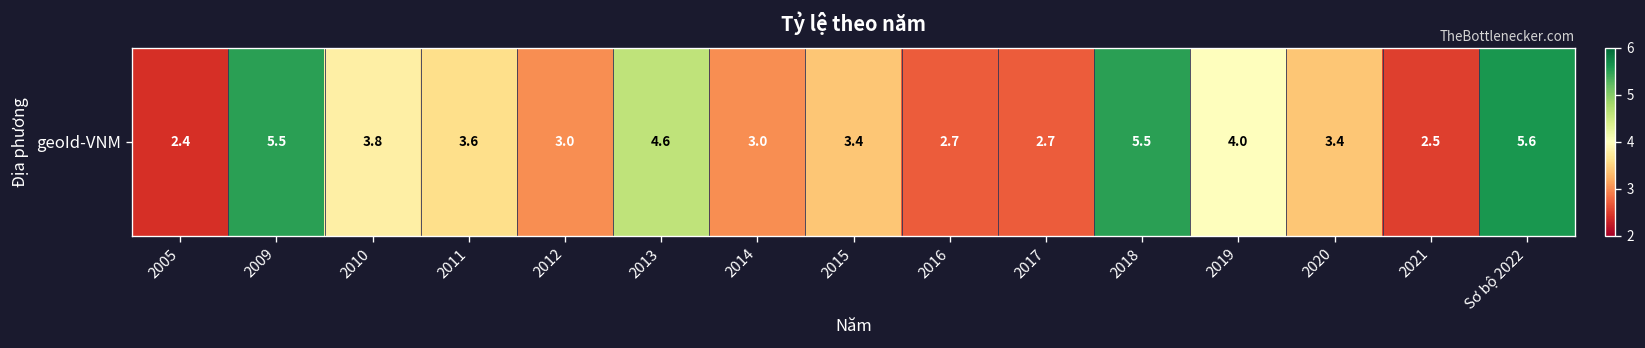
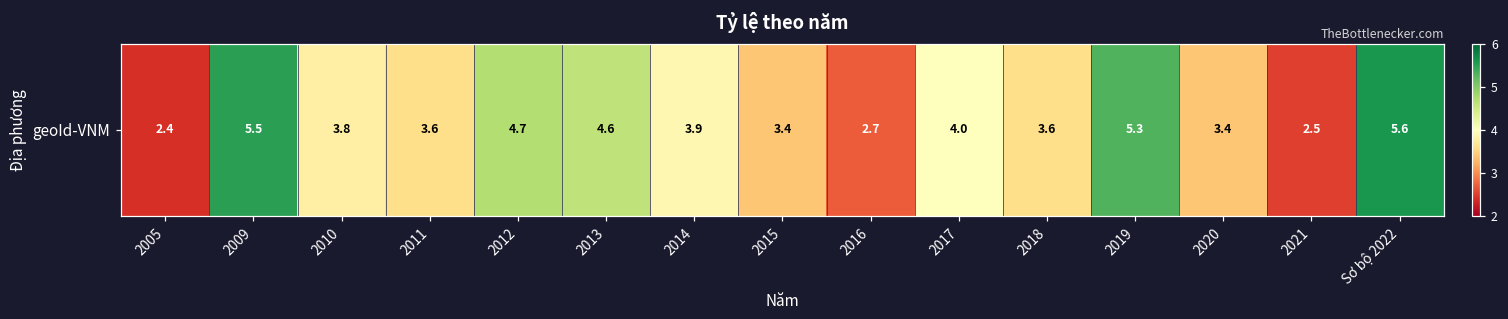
  {
    "geoId-VNM": {
      "2005": 2.4,
      "2009": 5.5,
      "2010": 3.8,
      "2011": 3.6,
-     "2012": 3.0,
+     "2012": 4.7,
      "2013": 4.6,
-     "2014": 3.0,
+     "2014": 3.9,
      "2015": 3.4,
      "2016": 2.7,
-     "2017": 2.7,
-     "2018": 5.5,
-     "2019": 4.0,
+     "2017": 4.0,
+     "2018": 3.6,
+     "2019": 5.3,
      "2020": 3.4,
      "2021": 2.5,
      "Sơ bộ 2022": 5.6
    }
  }
